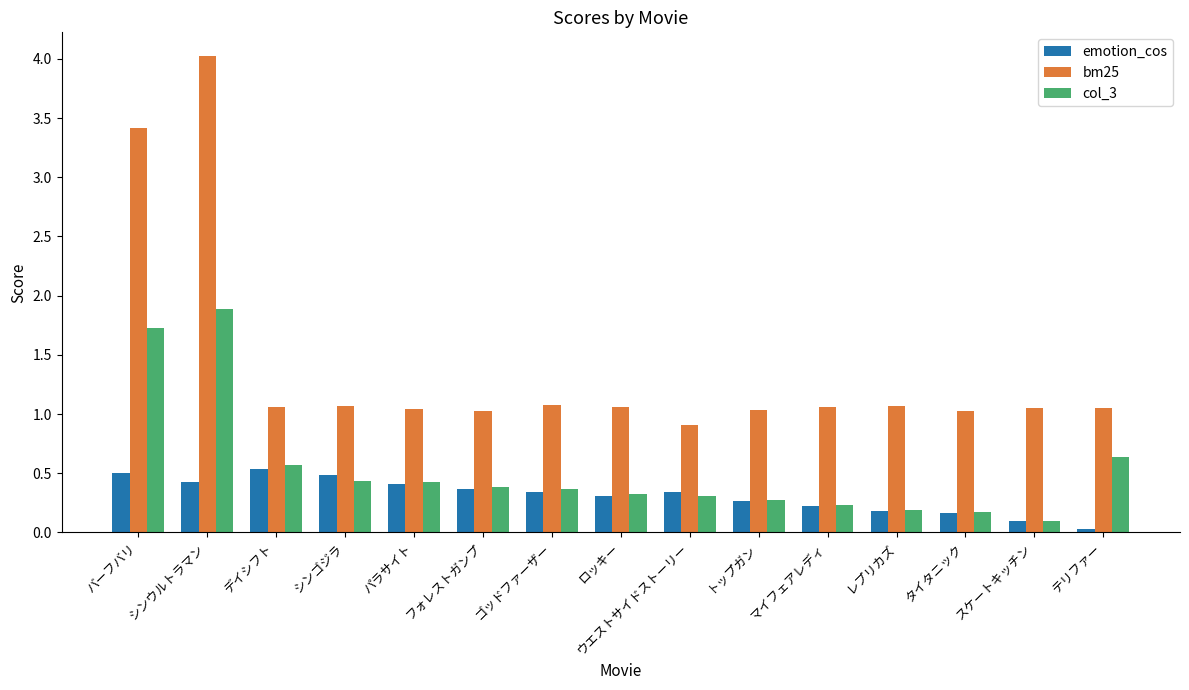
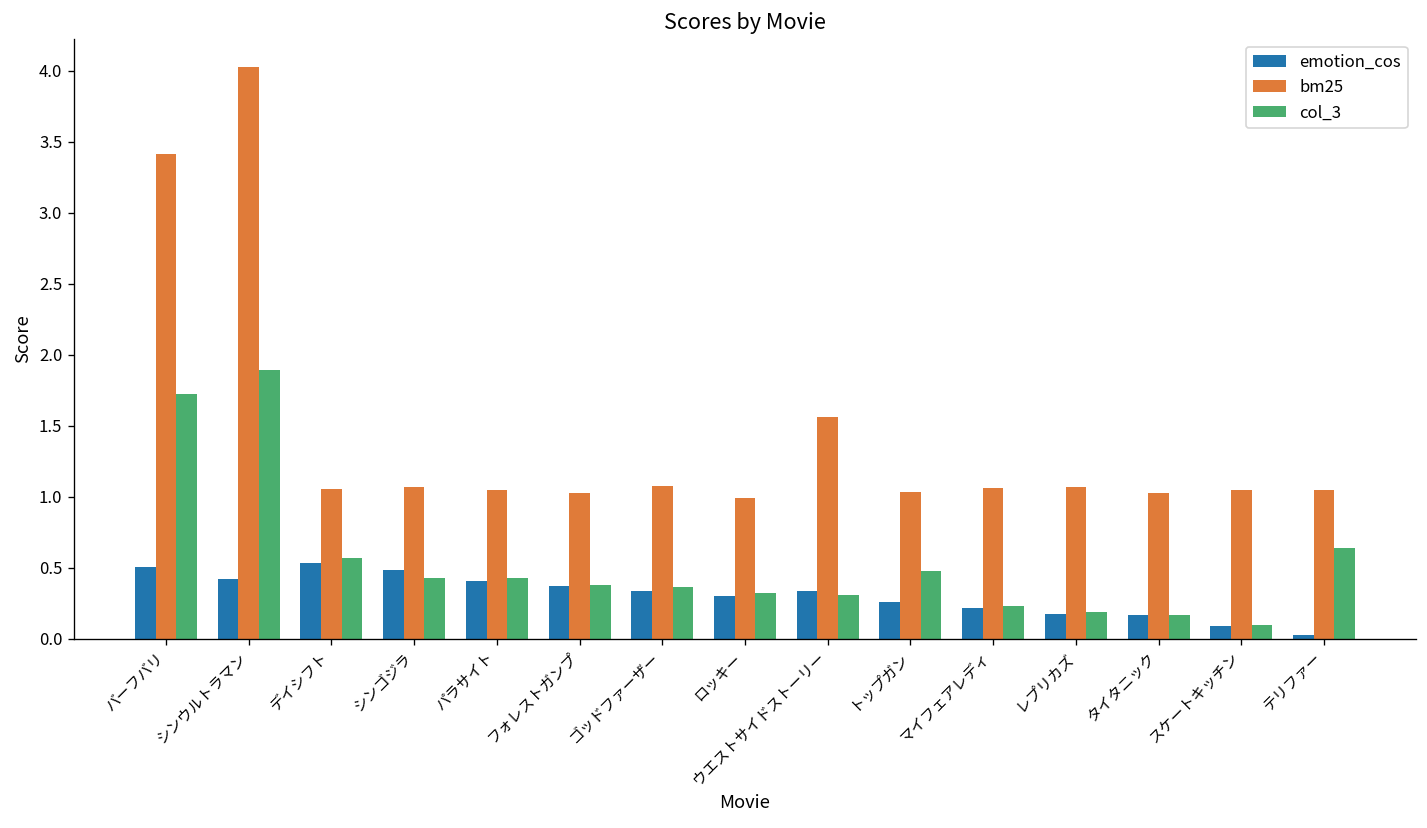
  {
    "emotion_cos": {
      "バーフバリ": 0.50,
      "シンウルトラマン": 0.42,
      "デイシフト": 0.54,
      "シンゴジラ": 0.49,
      "パラサイト": 0.41,
      "フォレストガンプ": 0.37,
      "ゴッドファーザー": 0.34,
      "ロッキー": 0.30,
      "ウエストサイドストーリー": 0.34,
      "トップガン": 0.26,
      "マイフェアレディ": 0.22,
      "レプリカズ": 0.18,
      "タイタニック": 0.17,
      "スケートキッチン": 0.09,
      "テリファー": 0.03
    },
    "bm25": {
      "バーフバリ": 3.42,
      "シンウルトラマン": 4.02,
      "デイシフト": 1.06,
      "シンゴジラ": 1.07,
      "パラサイト": 1.05,
      "フォレストガンプ": 1.02,
      "ゴッドファーザー": 1.08,
-     "ロッキー": 1.06,
-     "ウエストサイドストーリー": 0.91,
+     "ロッキー": 0.99,
+     "ウエストサイドストーリー": 1.56,
      "トップガン": 1.04,
      "マイフェアレディ": 1.06,
      "レプリカズ": 1.07,
      "タイタニック": 1.02,
      "スケートキッチン": 1.05,
      "テリファー": 1.05
    },
    "col_3": {
      "バーフバリ": 1.72,
      "シンウルトラマン": 1.89,
      "デイシフト": 0.57,
      "シンゴジラ": 0.43,
      "パラサイト": 0.43,
      "フォレストガンプ": 0.38,
      "ゴッドファーザー": 0.37,
      "ロッキー": 0.32,
      "ウエストサイドストーリー": 0.31,
-     "トップガン": 0.27,
+     "トップガン": 0.47,
      "マイフェアレディ": 0.23,
      "レプリカズ": 0.19,
      "タイタニック": 0.17,
      "スケートキッチン": 0.10,
      "テリファー": 0.64
    }
  }
